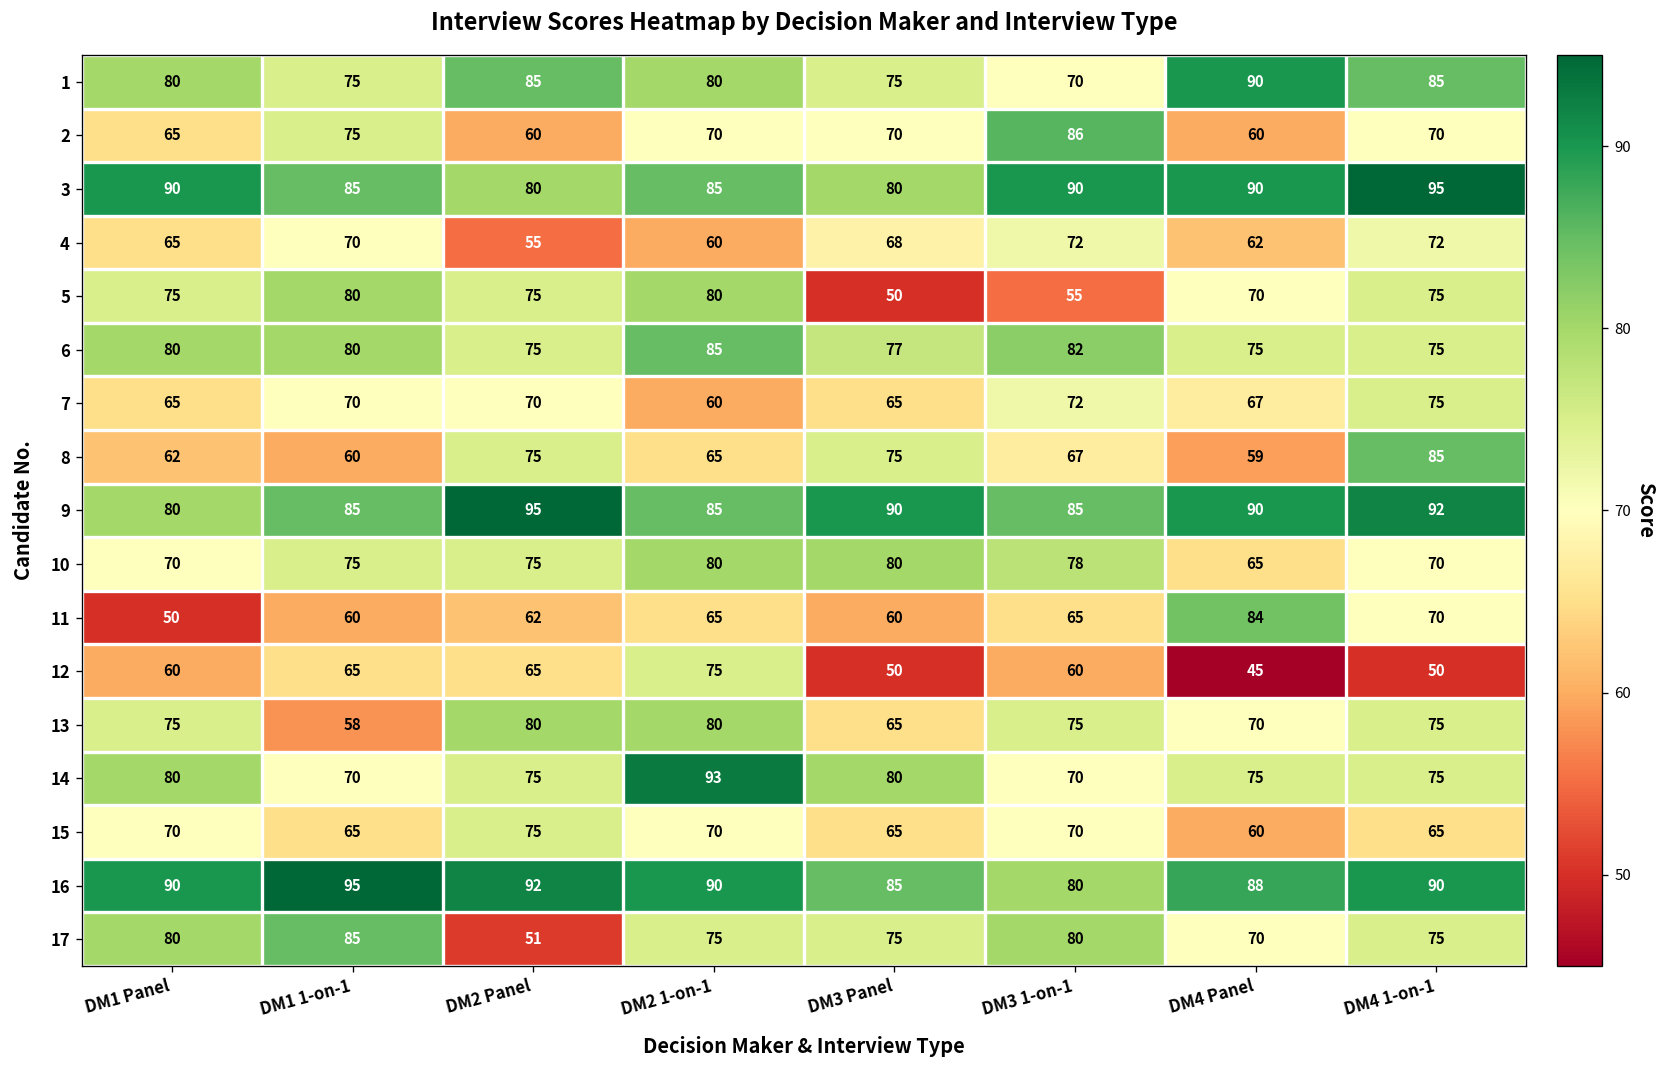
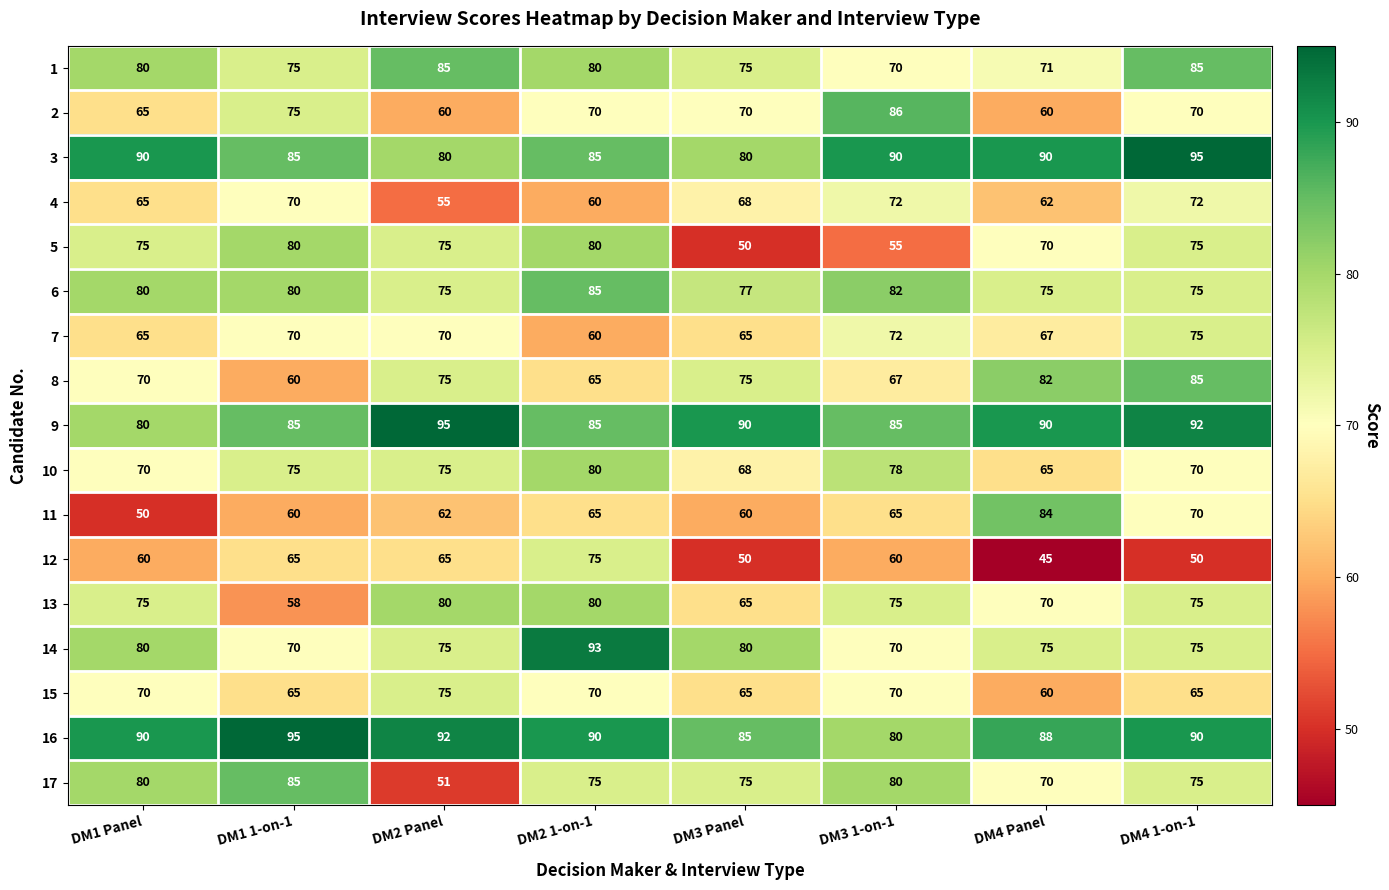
  {
    "1": {
      "DM1 Panel": 80,
      "DM1 1-on-1": 75,
      "DM2 Panel": 85,
      "DM2 1-on-1": 80,
      "DM3 Panel": 75,
      "DM3 1-on-1": 70,
-     "DM4 Panel": 90,
+     "DM4 Panel": 71,
      "DM4 1-on-1": 85
    },
    "2": {
      "DM1 Panel": 65,
      "DM1 1-on-1": 75,
      "DM2 Panel": 60,
      "DM2 1-on-1": 70,
      "DM3 Panel": 70,
      "DM3 1-on-1": 86,
      "DM4 Panel": 60,
      "DM4 1-on-1": 70
    },
    "3": {
      "DM1 Panel": 90,
      "DM1 1-on-1": 85,
      "DM2 Panel": 80,
      "DM2 1-on-1": 85,
      "DM3 Panel": 80,
      "DM3 1-on-1": 90,
      "DM4 Panel": 90,
      "DM4 1-on-1": 95
    },
    "4": {
      "DM1 Panel": 65,
      "DM1 1-on-1": 70,
      "DM2 Panel": 55,
      "DM2 1-on-1": 60,
      "DM3 Panel": 68,
      "DM3 1-on-1": 72,
      "DM4 Panel": 62,
      "DM4 1-on-1": 72
    },
    "5": {
      "DM1 Panel": 75,
      "DM1 1-on-1": 80,
      "DM2 Panel": 75,
      "DM2 1-on-1": 80,
      "DM3 Panel": 50,
      "DM3 1-on-1": 55,
      "DM4 Panel": 70,
      "DM4 1-on-1": 75
    },
    "6": {
      "DM1 Panel": 80,
      "DM1 1-on-1": 80,
      "DM2 Panel": 75,
      "DM2 1-on-1": 85,
      "DM3 Panel": 77,
      "DM3 1-on-1": 82,
      "DM4 Panel": 75,
      "DM4 1-on-1": 75
    },
    "7": {
      "DM1 Panel": 65,
      "DM1 1-on-1": 70,
      "DM2 Panel": 70,
      "DM2 1-on-1": 60,
      "DM3 Panel": 65,
      "DM3 1-on-1": 72,
      "DM4 Panel": 67,
      "DM4 1-on-1": 75
    },
    "8": {
-     "DM1 Panel": 62,
+     "DM1 Panel": 70,
      "DM1 1-on-1": 60,
      "DM2 Panel": 75,
      "DM2 1-on-1": 65,
      "DM3 Panel": 75,
      "DM3 1-on-1": 67,
-     "DM4 Panel": 59,
+     "DM4 Panel": 82,
      "DM4 1-on-1": 85
    },
    "9": {
      "DM1 Panel": 80,
      "DM1 1-on-1": 85,
      "DM2 Panel": 95,
      "DM2 1-on-1": 85,
      "DM3 Panel": 90,
      "DM3 1-on-1": 85,
      "DM4 Panel": 90,
      "DM4 1-on-1": 92
    },
    "10": {
      "DM1 Panel": 70,
      "DM1 1-on-1": 75,
      "DM2 Panel": 75,
      "DM2 1-on-1": 80,
-     "DM3 Panel": 80,
+     "DM3 Panel": 68,
      "DM3 1-on-1": 78,
      "DM4 Panel": 65,
      "DM4 1-on-1": 70
    },
    "11": {
      "DM1 Panel": 50,
      "DM1 1-on-1": 60,
      "DM2 Panel": 62,
      "DM2 1-on-1": 65,
      "DM3 Panel": 60,
      "DM3 1-on-1": 65,
      "DM4 Panel": 84,
      "DM4 1-on-1": 70
    },
    "12": {
      "DM1 Panel": 60,
      "DM1 1-on-1": 65,
      "DM2 Panel": 65,
      "DM2 1-on-1": 75,
      "DM3 Panel": 50,
      "DM3 1-on-1": 60,
      "DM4 Panel": 45,
      "DM4 1-on-1": 50
    },
    "13": {
      "DM1 Panel": 75,
      "DM1 1-on-1": 58,
      "DM2 Panel": 80,
      "DM2 1-on-1": 80,
      "DM3 Panel": 65,
      "DM3 1-on-1": 75,
      "DM4 Panel": 70,
      "DM4 1-on-1": 75
    },
    "14": {
      "DM1 Panel": 80,
      "DM1 1-on-1": 70,
      "DM2 Panel": 75,
      "DM2 1-on-1": 93,
      "DM3 Panel": 80,
      "DM3 1-on-1": 70,
      "DM4 Panel": 75,
      "DM4 1-on-1": 75
    },
    "15": {
      "DM1 Panel": 70,
      "DM1 1-on-1": 65,
      "DM2 Panel": 75,
      "DM2 1-on-1": 70,
      "DM3 Panel": 65,
      "DM3 1-on-1": 70,
      "DM4 Panel": 60,
      "DM4 1-on-1": 65
    },
    "16": {
      "DM1 Panel": 90,
      "DM1 1-on-1": 95,
      "DM2 Panel": 92,
      "DM2 1-on-1": 90,
      "DM3 Panel": 85,
      "DM3 1-on-1": 80,
      "DM4 Panel": 88,
      "DM4 1-on-1": 90
    },
    "17": {
      "DM1 Panel": 80,
      "DM1 1-on-1": 85,
      "DM2 Panel": 51,
      "DM2 1-on-1": 75,
      "DM3 Panel": 75,
      "DM3 1-on-1": 80,
      "DM4 Panel": 70,
      "DM4 1-on-1": 75
    }
  }
